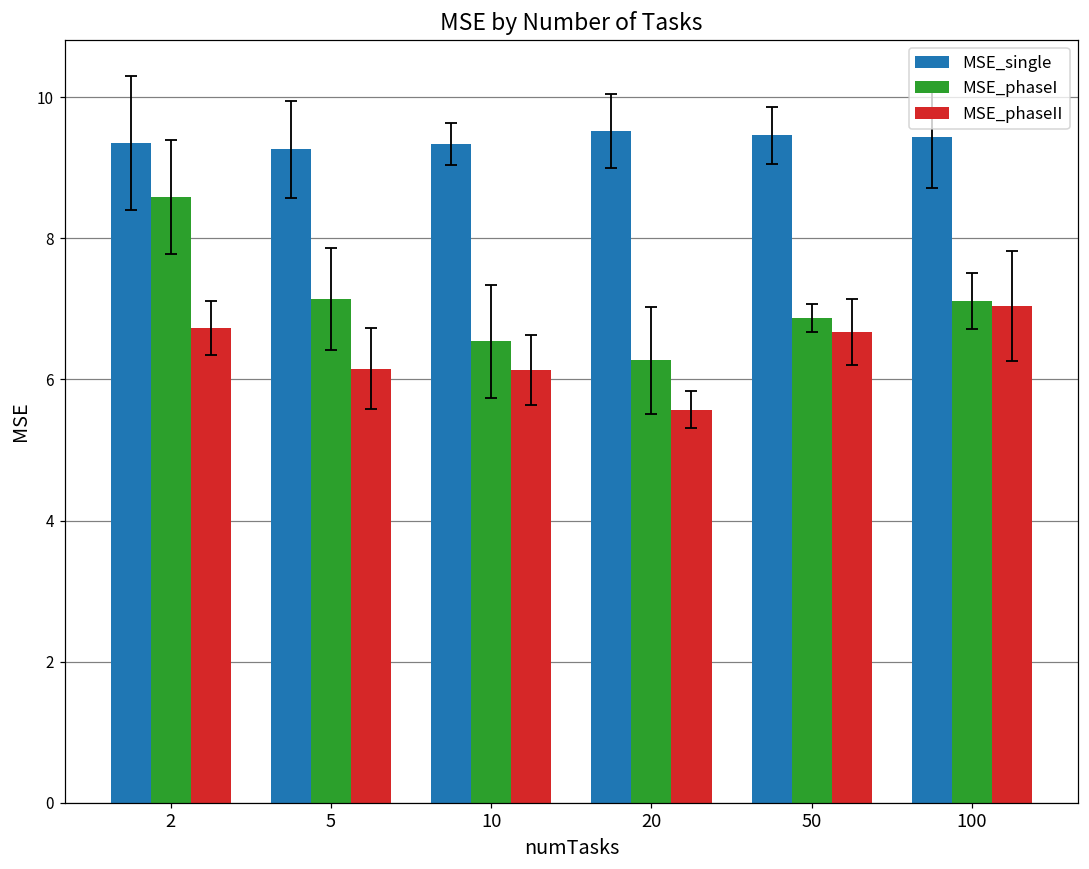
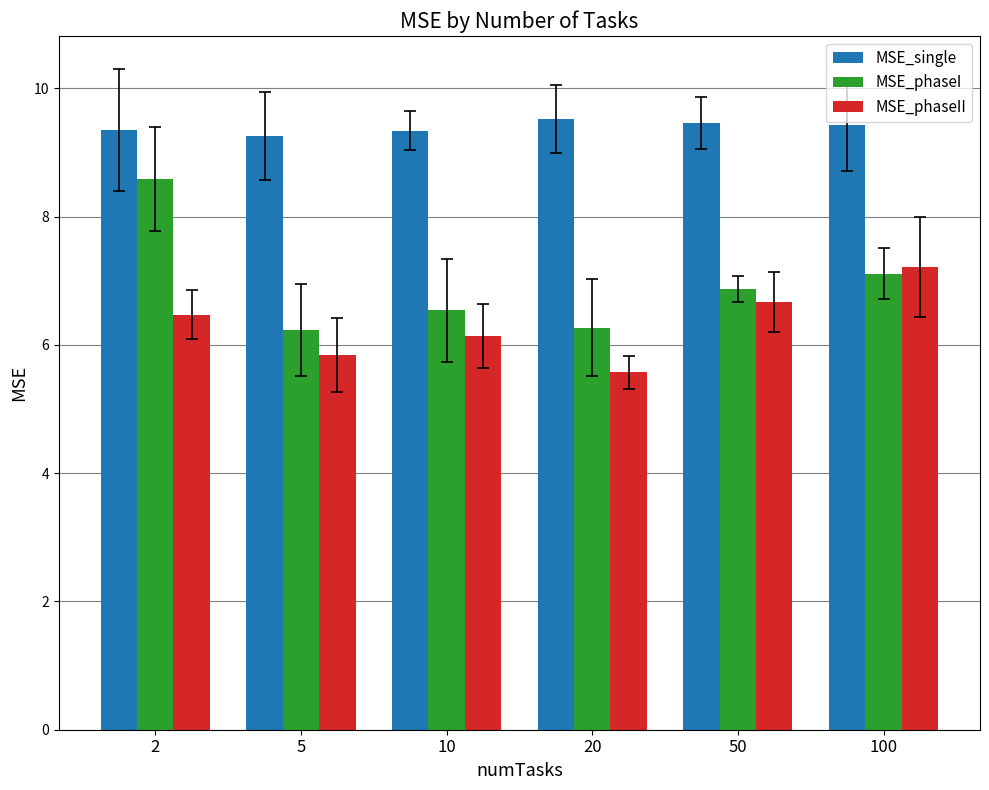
  {
    "MSE_phaseI": {
      "2": 8.6,
-     "5": 7.1,
+     "5": 6.2,
      "10": 6.5,
      "20": 6.3,
      "50": 6.9,
      "100": 7.1
    },
    "MSE_phaseII": {
-     "2": 6.7,
-     "5": 6.2,
+     "2": 6.5,
+     "5": 5.8,
      "10": 6.1,
      "20": 5.6,
      "50": 6.7,
-     "100": 7.0
+     "100": 7.2
    }
  }
